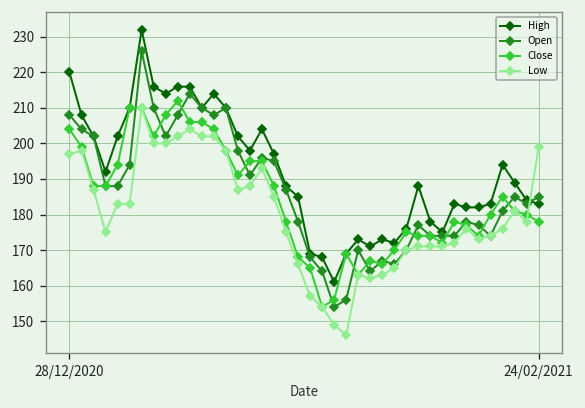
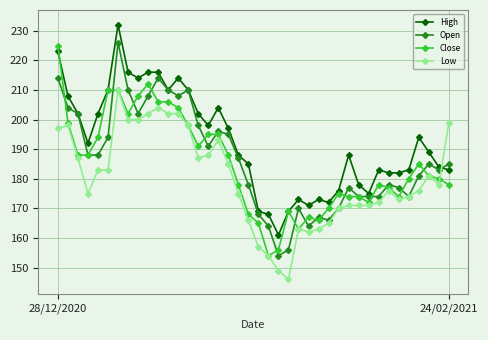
  {
    "High": {
-     "28/12/2020": 220,
+     "28/12/2020": 223,
      "24/02/2021": 183
    },
    "Open": {
-     "28/12/2020": 208,
+     "28/12/2020": 214,
      "24/02/2021": 185
    },
    "Close": {
-     "28/12/2020": 204,
+     "28/12/2020": 225,
      "24/02/2021": 178
    },
    "Low": {
      "28/12/2020": 197,
      "24/02/2021": 199
    }
  }
